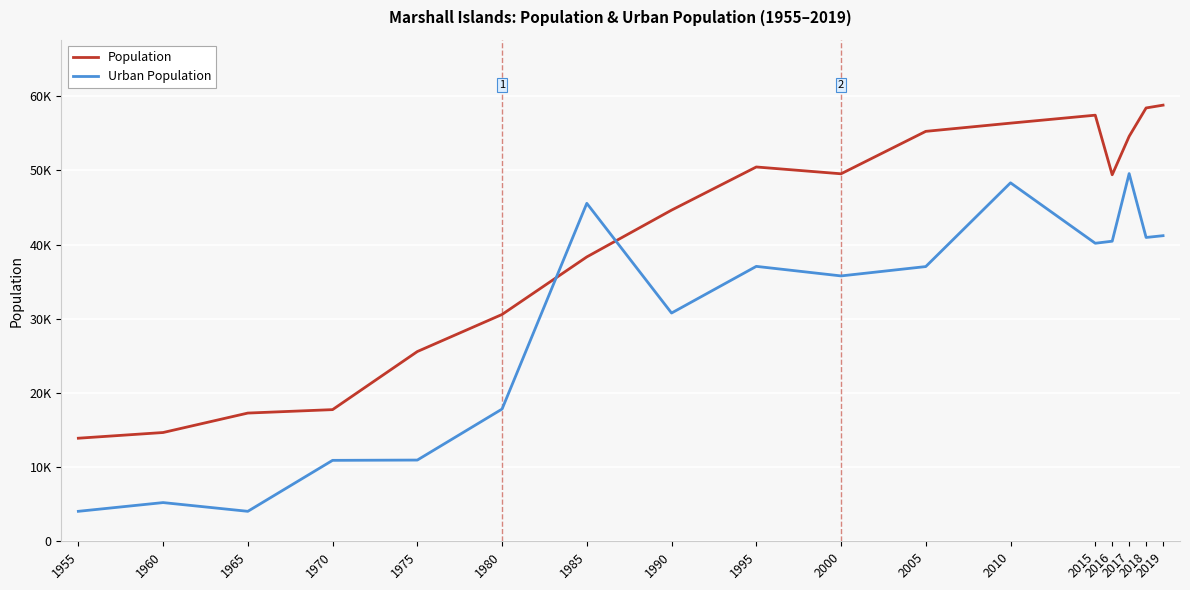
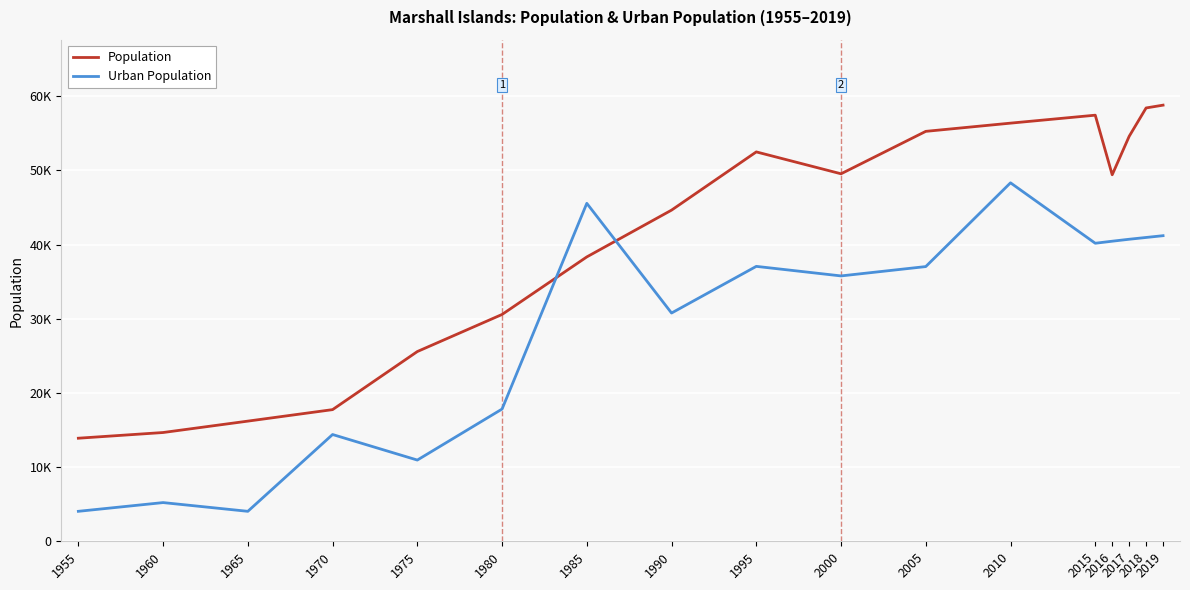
  {
    "Population": {
      "1955": 14000,
      "1960": 15000,
-     "1965": 17000,
+     "1965": 16000,
      "1970": 18000,
      "1975": 26000,
      "1980": 31000,
      "1985": 38000,
      "1990": 45000,
-     "1995": 50000,
+     "1995": 52000,
      "2000": 50000,
      "2005": 55000,
      "2010": 56000,
      "2015": 57000,
      "2016": 49000,
      "2017": 55000,
      "2018": 58000,
      "2019": 59000
    },
    "Urban Population": {
      "1955": 4000,
      "1960": 5000,
      "1965": 4000,
-     "1970": 11000,
+     "1970": 14000,
      "1975": 11000,
      "1980": 18000,
      "1985": 46000,
      "1990": 31000,
      "1995": 37000,
      "2000": 36000,
      "2005": 37000,
      "2010": 48000,
      "2015": 40000,
      "2016": 40000,
-     "2017": 50000,
+     "2017": 41000,
      "2018": 41000,
      "2019": 41000
    }
  }
